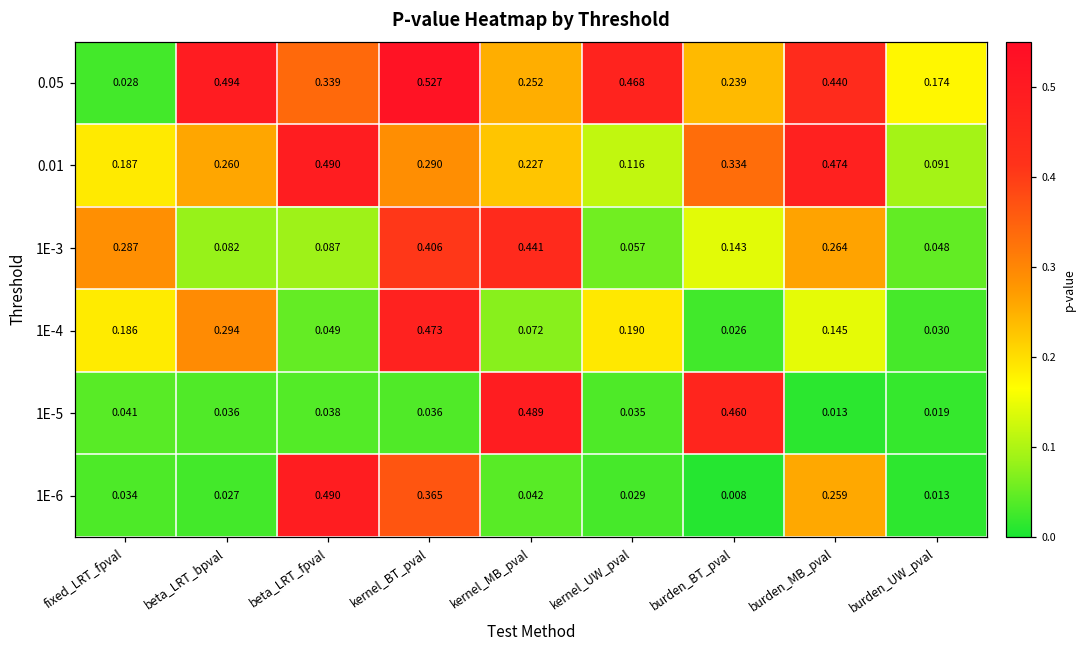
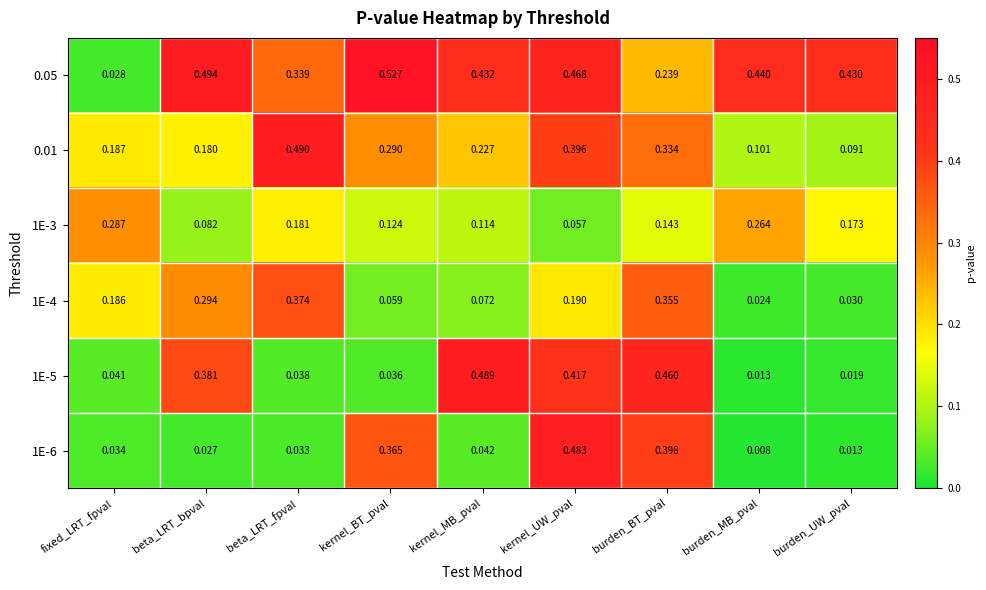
  {
    "0.05": {
      "fixed_LRT_fpval": 0.028,
      "beta_LRT_bpval": 0.494,
      "beta_LRT_fpval": 0.339,
      "kernel_BT_pval": 0.527,
-     "kernel_MB_pval": 0.252,
+     "kernel_MB_pval": 0.432,
      "kernel_UW_pval": 0.468,
      "burden_BT_pval": 0.239,
      "burden_MB_pval": 0.440,
-     "burden_UW_pval": 0.174
+     "burden_UW_pval": 0.430
    },
    "0.01": {
      "fixed_LRT_fpval": 0.187,
-     "beta_LRT_bpval": 0.260,
+     "beta_LRT_bpval": 0.180,
      "beta_LRT_fpval": 0.490,
      "kernel_BT_pval": 0.290,
      "kernel_MB_pval": 0.227,
-     "kernel_UW_pval": 0.116,
+     "kernel_UW_pval": 0.396,
      "burden_BT_pval": 0.334,
-     "burden_MB_pval": 0.474,
+     "burden_MB_pval": 0.101,
      "burden_UW_pval": 0.091
    },
    "1E-3": {
      "fixed_LRT_fpval": 0.287,
      "beta_LRT_bpval": 0.082,
-     "beta_LRT_fpval": 0.087,
-     "kernel_BT_pval": 0.406,
-     "kernel_MB_pval": 0.441,
+     "beta_LRT_fpval": 0.181,
+     "kernel_BT_pval": 0.124,
+     "kernel_MB_pval": 0.114,
      "kernel_UW_pval": 0.057,
      "burden_BT_pval": 0.143,
      "burden_MB_pval": 0.264,
-     "burden_UW_pval": 0.048
+     "burden_UW_pval": 0.173
    },
    "1E-4": {
      "fixed_LRT_fpval": 0.186,
      "beta_LRT_bpval": 0.294,
-     "beta_LRT_fpval": 0.049,
-     "kernel_BT_pval": 0.473,
+     "beta_LRT_fpval": 0.374,
+     "kernel_BT_pval": 0.059,
      "kernel_MB_pval": 0.072,
      "kernel_UW_pval": 0.190,
-     "burden_BT_pval": 0.026,
-     "burden_MB_pval": 0.145,
+     "burden_BT_pval": 0.355,
+     "burden_MB_pval": 0.024,
      "burden_UW_pval": 0.030
    },
    "1E-5": {
      "fixed_LRT_fpval": 0.041,
-     "beta_LRT_bpval": 0.036,
+     "beta_LRT_bpval": 0.381,
      "beta_LRT_fpval": 0.038,
      "kernel_BT_pval": 0.036,
      "kernel_MB_pval": 0.489,
-     "kernel_UW_pval": 0.035,
+     "kernel_UW_pval": 0.417,
      "burden_BT_pval": 0.460,
      "burden_MB_pval": 0.013,
      "burden_UW_pval": 0.019
    },
    "1E-6": {
      "fixed_LRT_fpval": 0.034,
      "beta_LRT_bpval": 0.027,
-     "beta_LRT_fpval": 0.490,
+     "beta_LRT_fpval": 0.033,
      "kernel_BT_pval": 0.365,
      "kernel_MB_pval": 0.042,
-     "kernel_UW_pval": 0.029,
-     "burden_BT_pval": 0.008,
-     "burden_MB_pval": 0.259,
+     "kernel_UW_pval": 0.483,
+     "burden_BT_pval": 0.398,
+     "burden_MB_pval": 0.008,
      "burden_UW_pval": 0.013
    }
  }
